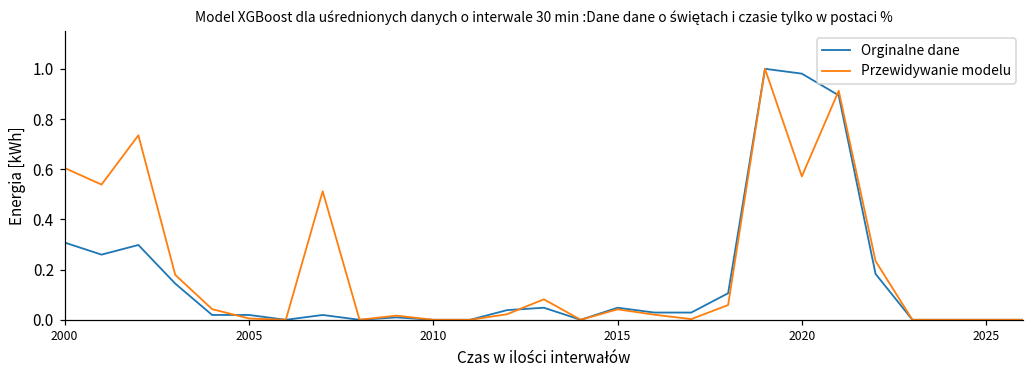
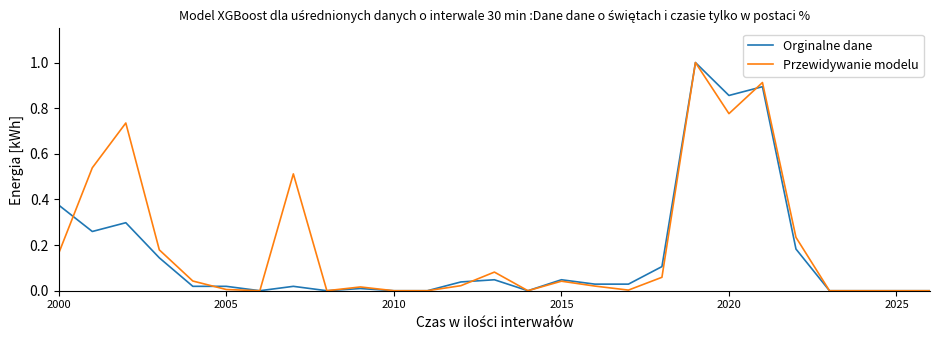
  {
    "Orginalne dane": {
-     "2000": 0.31,
+     "2000": 0.38,
      "2005": 0.02,
-     "2020": 0.98
+     "2020": 0.86
    },
    "Przewidywanie modelu": {
-     "2000": 0.60,
+     "2000": 0.17,
      "2005": 0.01,
-     "2020": 0.57
+     "2020": 0.78
    }
  }
